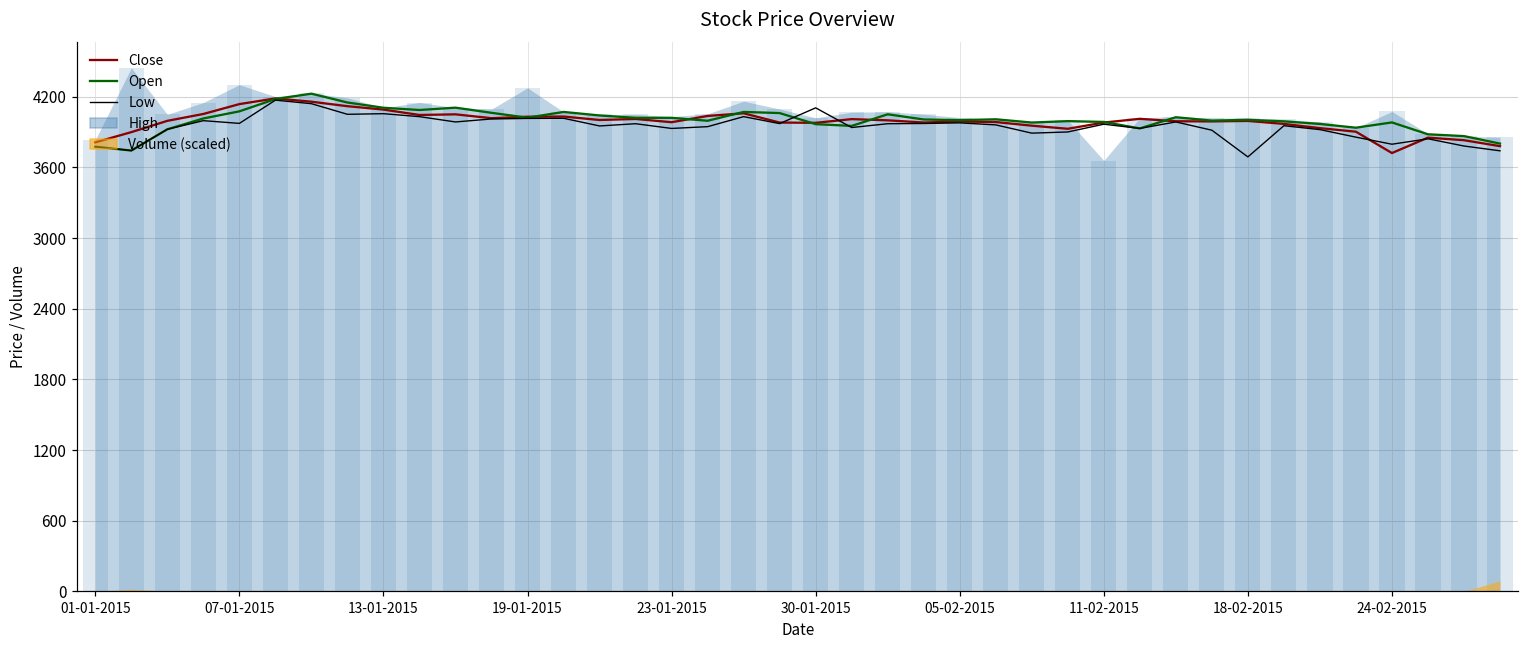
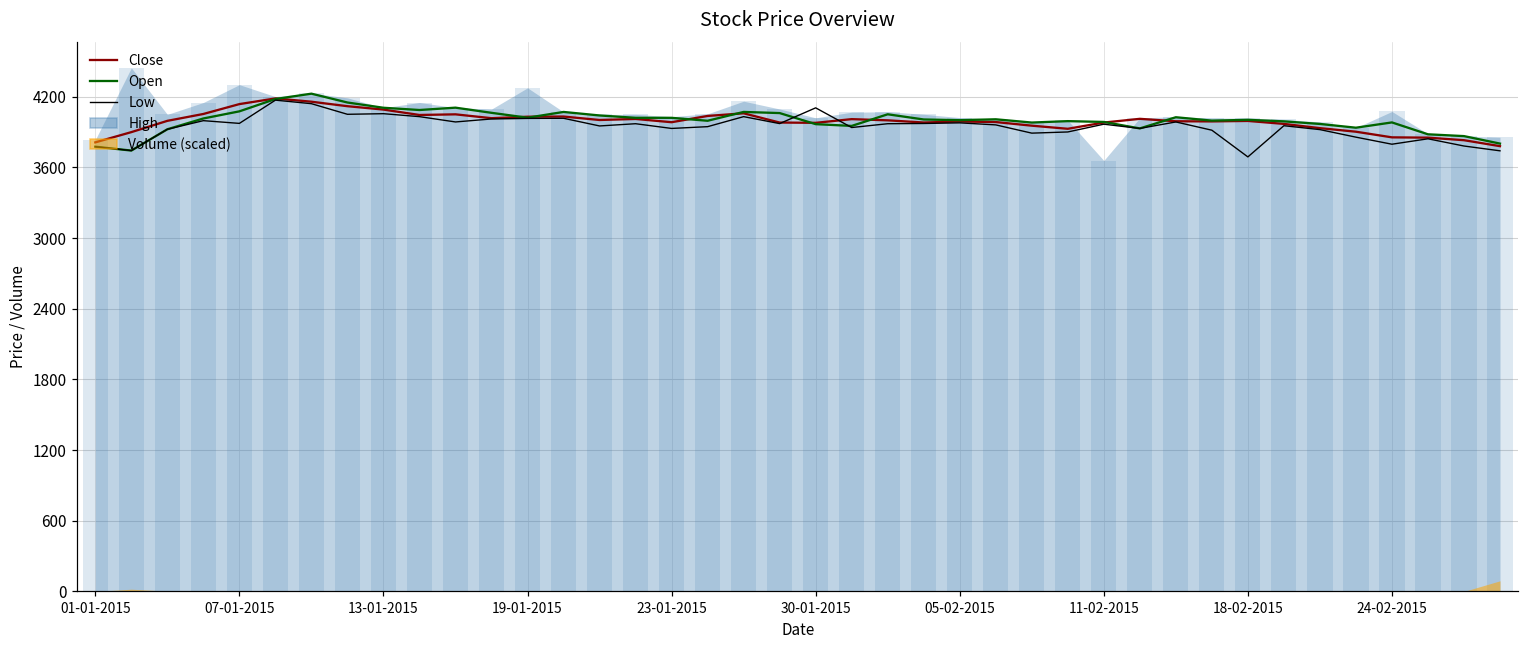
  {
    "High": {
      "01-01-2015": 3830,
      "07-01-2015": 4300,
      "13-01-2015": 4110,
      "19-01-2015": 4270,
      "23-01-2015": 4030,
      "30-01-2015": 4020,
      "05-02-2015": 4020,
      "11-02-2015": 3660,
      "18-02-2015": 4020,
      "24-02-2015": 4070
    },
    "Close": {
      "07-01-2015": 4140,
      "23-01-2015": 3980,
-     "24-02-2015": 3720
+     "24-02-2015": 3850
    },
    "Open": {
      "07-01-2015": 4080,
      "24-02-2015": 3980
    },
    "Low": {
      "07-01-2015": 3970,
      "13-01-2015": 4060,
      "23-01-2015": 3930,
      "30-01-2015": 4100,
      "18-02-2015": 3690,
      "24-02-2015": 3800
    }
  }
